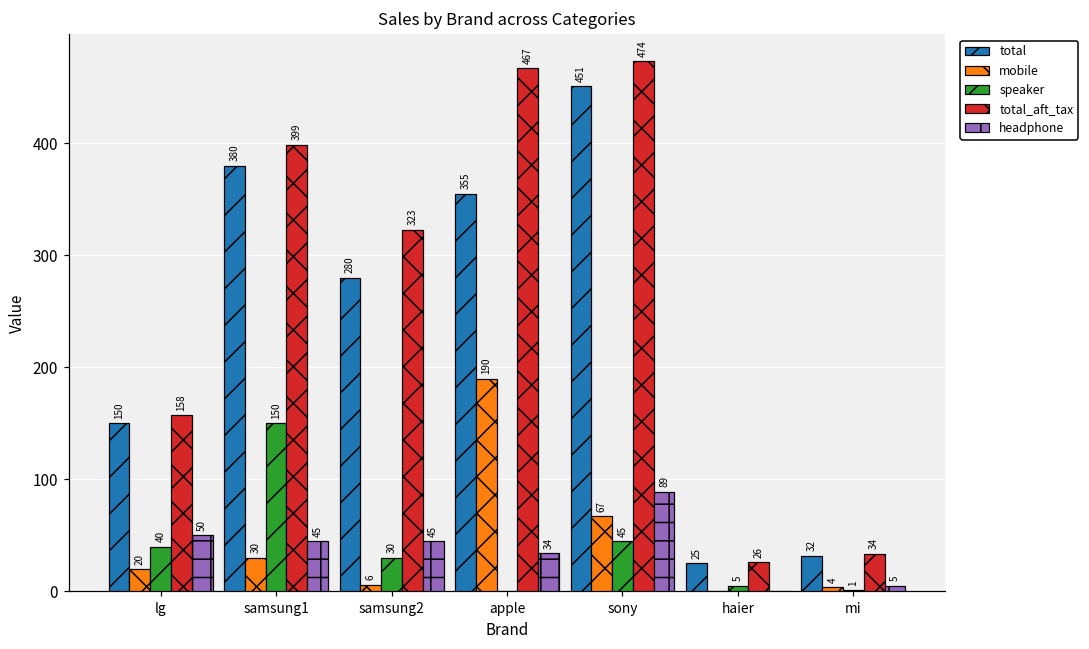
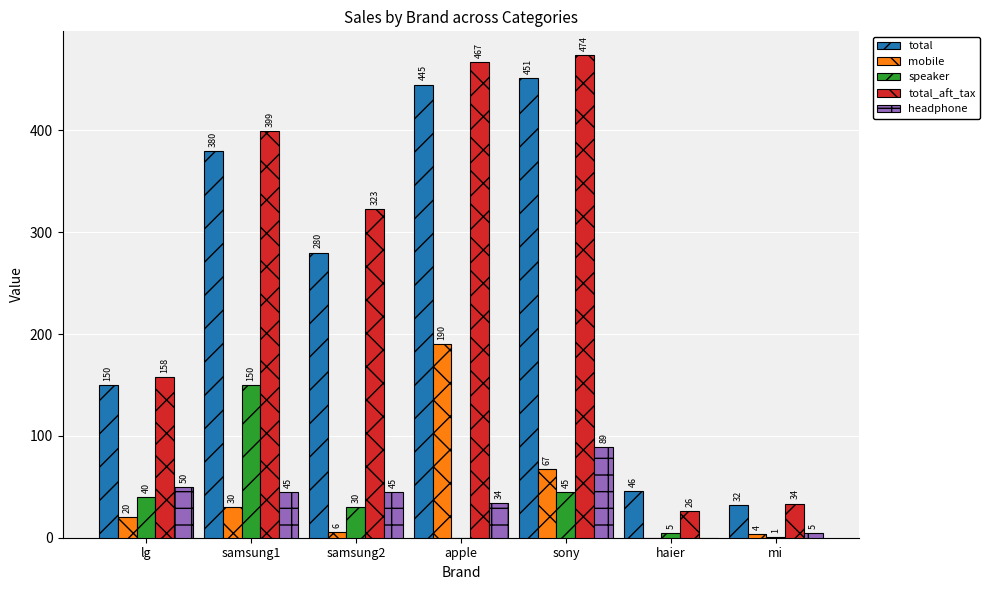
  {
    "total": {
      "lg": 150,
      "samsung1": 380,
      "samsung2": 280,
-     "apple": 355,
+     "apple": 445,
      "sony": 451,
-     "haier": 25,
+     "haier": 46,
      "mi": 32
    },
    "mobile": {
      "lg": 20,
      "samsung1": 30,
      "samsung2": 6,
      "apple": 190,
      "sony": 67,
      "mi": 4
    },
    "speaker": {
      "lg": 40,
      "samsung1": 150,
      "samsung2": 30,
      "sony": 45,
      "haier": 5,
      "mi": 1
    },
    "total_aft_tax": {
      "lg": 158,
      "samsung1": 399,
      "samsung2": 323,
      "apple": 467,
      "sony": 474,
      "haier": 26,
      "mi": 34
    },
    "headphone": {
      "lg": 50,
      "samsung1": 45,
      "samsung2": 45,
      "apple": 34,
      "sony": 89,
      "mi": 5
    }
  }
